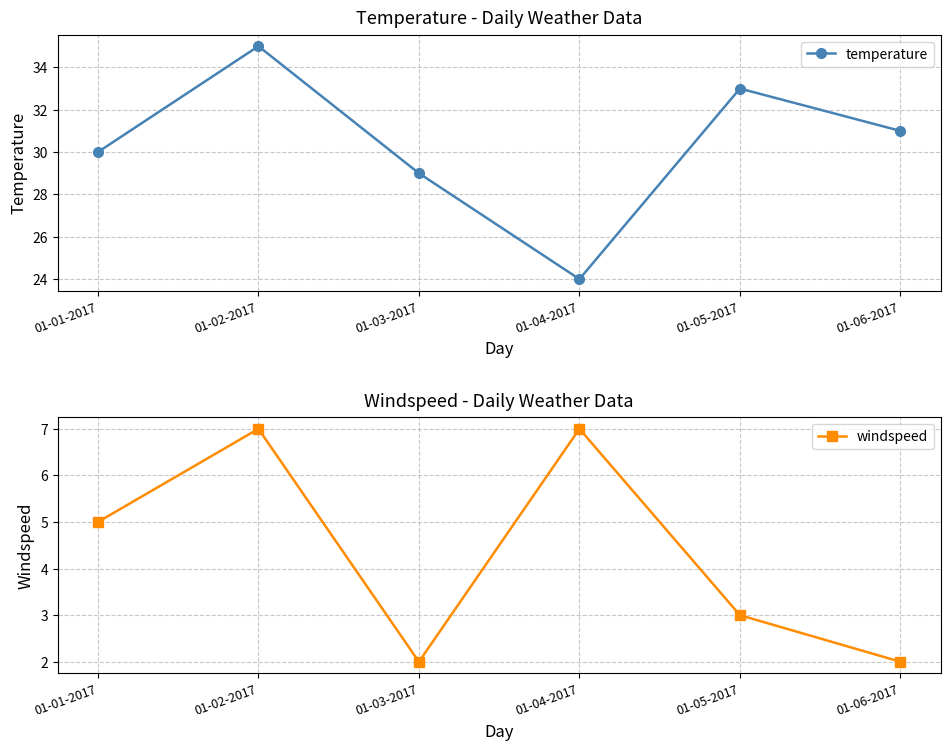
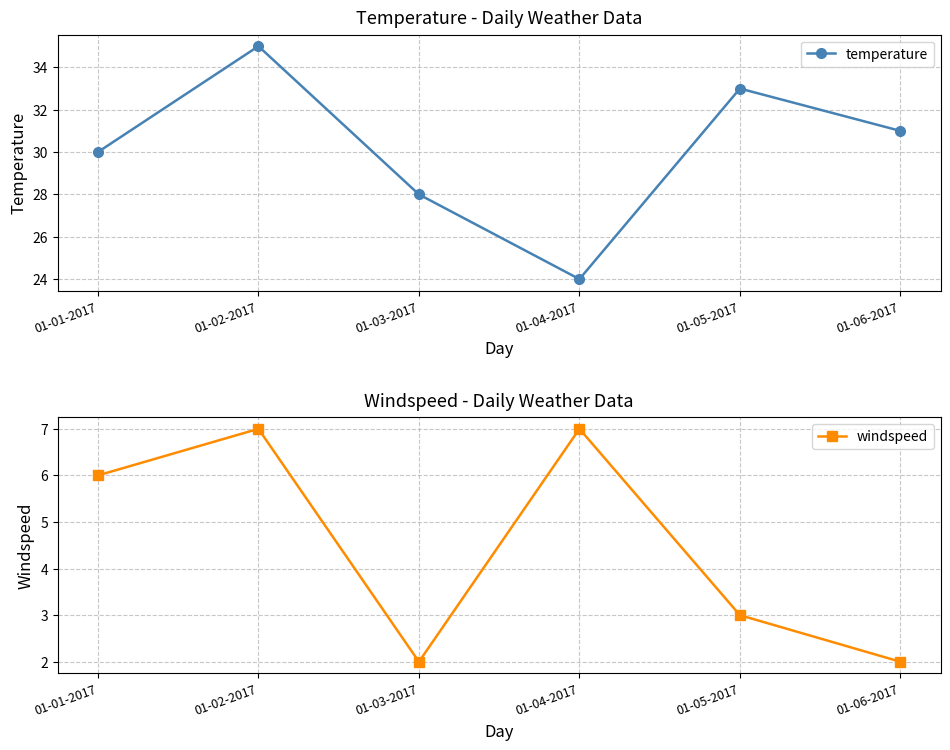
  {
    "Temperature - Daily Weather Data": {
      "01-01-2017": 30,
      "01-02-2017": 35,
-     "01-03-2017": 29,
+     "01-03-2017": 28,
      "01-04-2017": 24,
      "01-05-2017": 33,
      "01-06-2017": 31
    },
    "Windspeed - Daily Weather Data": {
-     "01-01-2017": 5,
+     "01-01-2017": 6,
      "01-02-2017": 7,
      "01-03-2017": 2,
      "01-04-2017": 7,
      "01-05-2017": 3,
      "01-06-2017": 2
    }
  }
